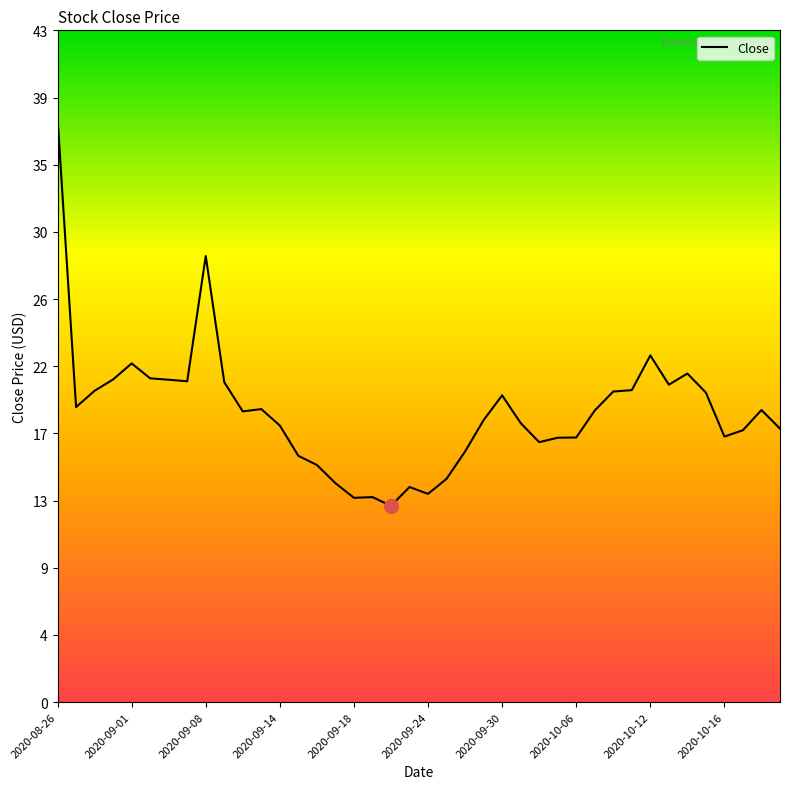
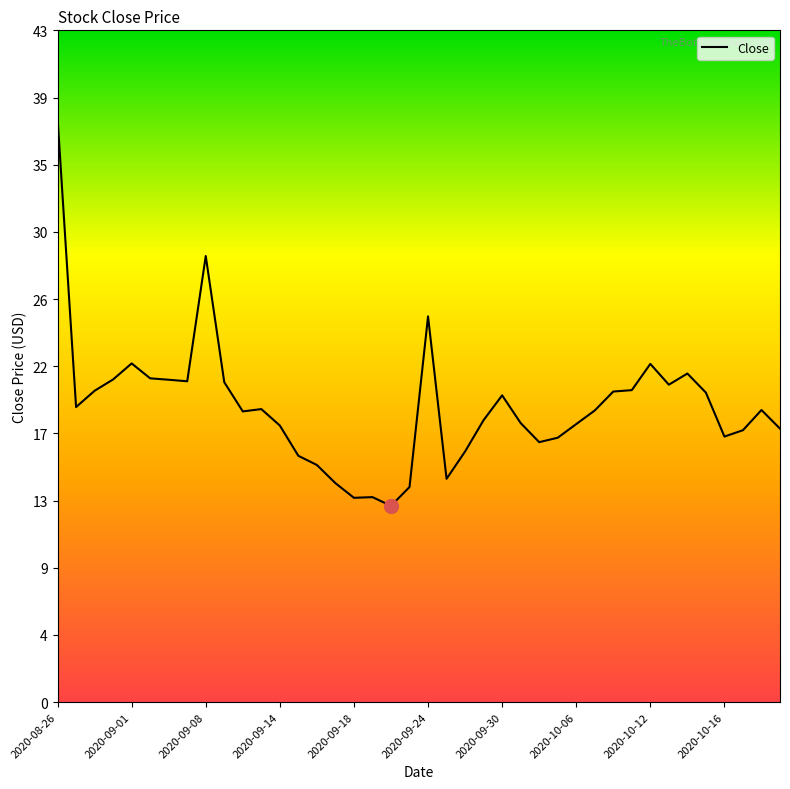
  {
    "Close": {
      "2020-08-26": 37.6,
      "2020-09-01": 21.8,
      "2020-09-08": 28.7,
      "2020-09-14": 17.8,
      "2020-09-18": 13.2,
-     "2020-09-24": 13.4,
+     "2020-09-24": 24.8,
      "2020-09-30": 19.8,
-     "2020-10-06": 17.0,
-     "2020-10-12": 22.3,
+     "2020-10-06": 17.9,
+     "2020-10-12": 21.8,
      "2020-10-16": 17.1
    }
  }
